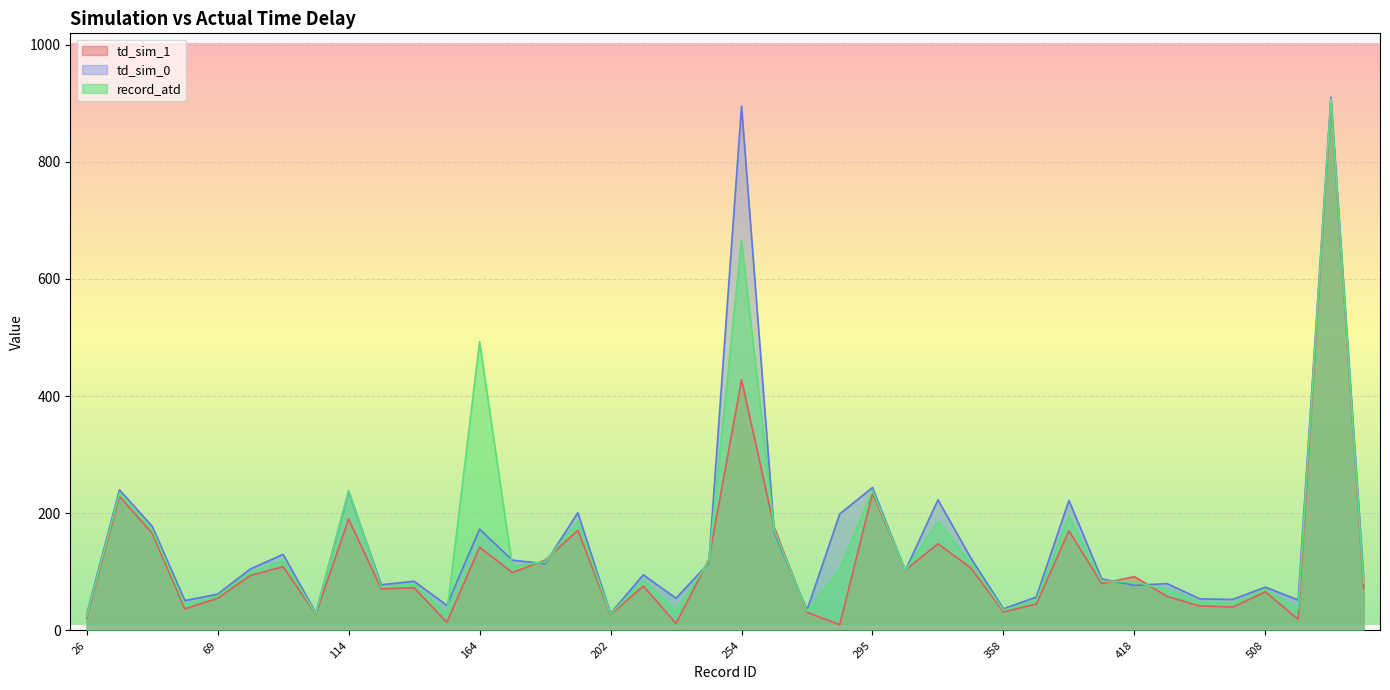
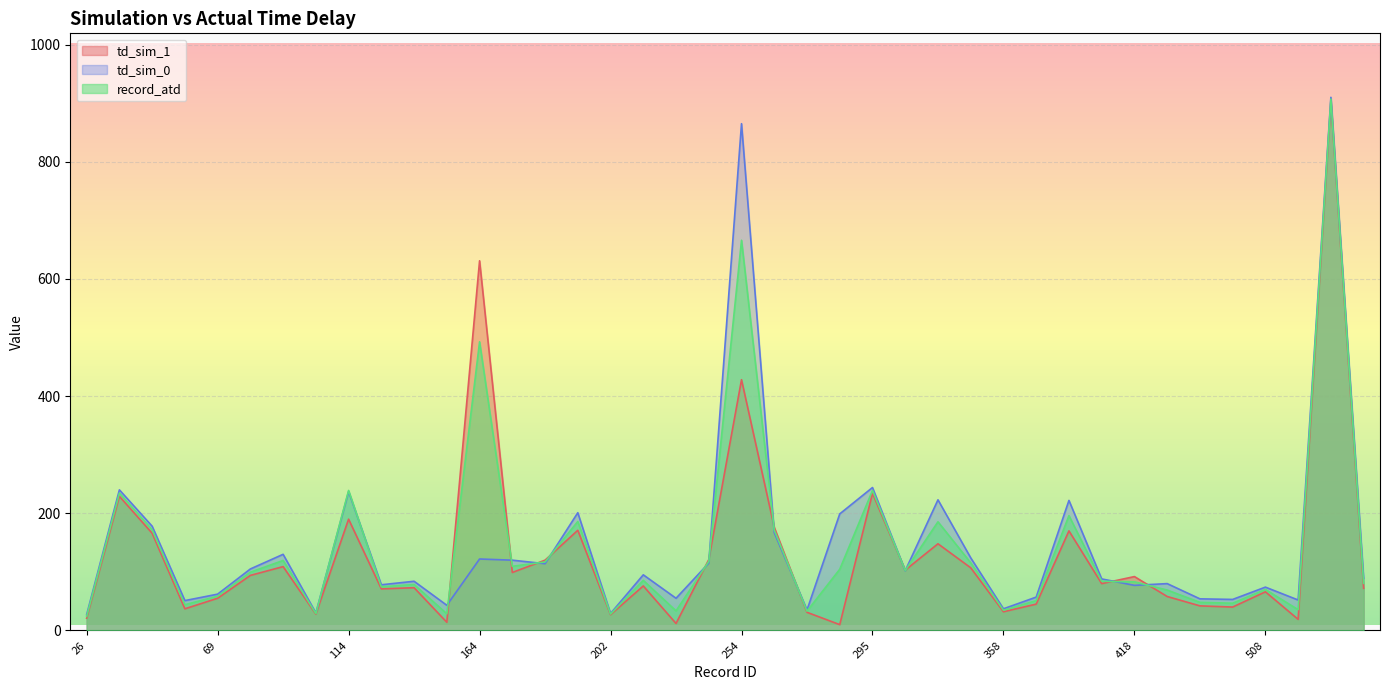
  {
    "td_sim_1": {
      "114": 190,
-     "164": 140,
+     "164": 630,
      "254": 430,
      "295": 230,
      "418": 90
    },
    "td_sim_0": {
-     "164": 170,
-     "254": 900,
+     "164": 120,
+     "254": 870,
      "295": 240,
      "418": 80
    },
    "record_atd": {
      "164": 490,
      "254": 670,
      "295": 240,
      "418": 80
    }
  }
